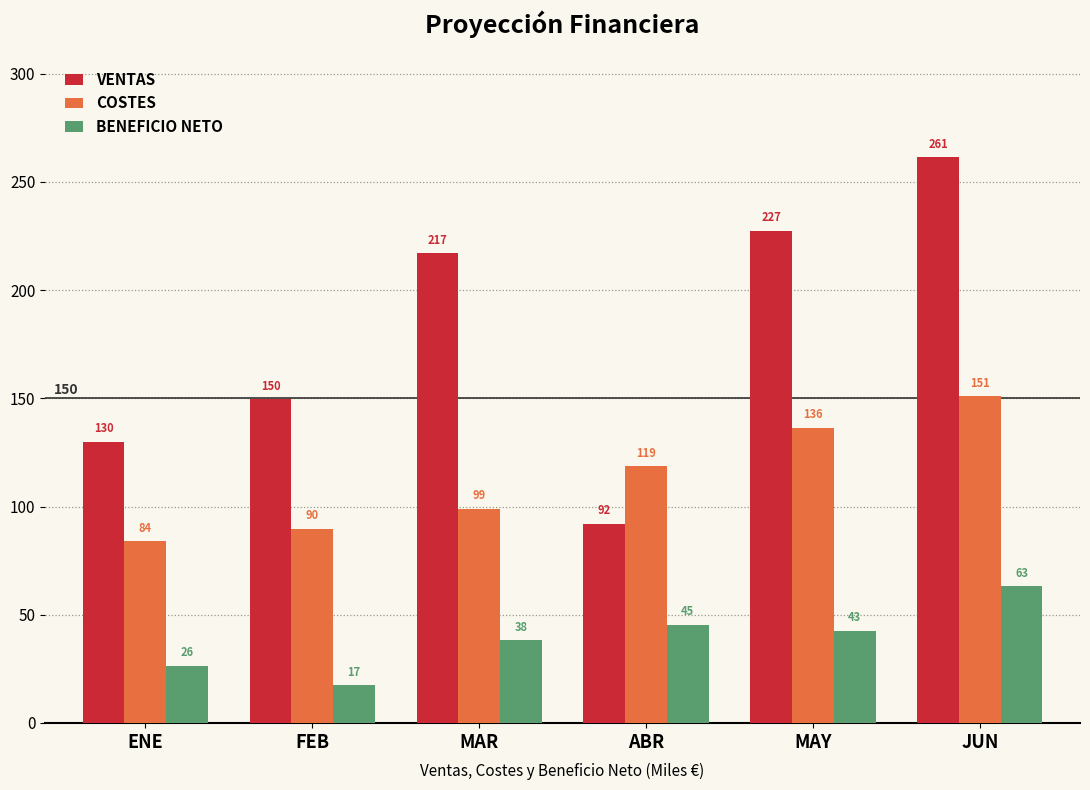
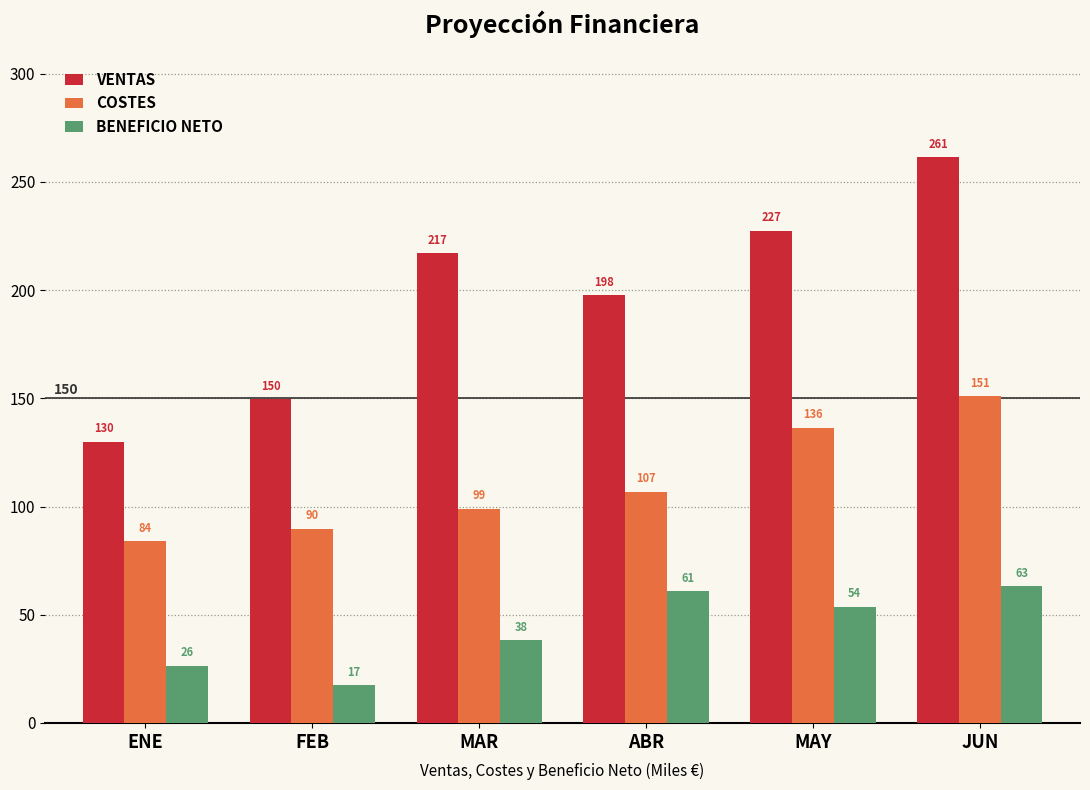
  {
    "VENTAS": {
      "ENE": 130,
      "FEB": 150,
      "MAR": 217,
-     "ABR": 92,
+     "ABR": 198,
      "MAY": 227,
      "JUN": 261
    },
    "COSTES": {
      "ENE": 84,
      "FEB": 90,
      "MAR": 99,
-     "ABR": 119,
+     "ABR": 107,
      "MAY": 136,
      "JUN": 151
    },
    "BENEFICIO NETO": {
      "ENE": 26,
      "FEB": 17,
      "MAR": 38,
-     "ABR": 45,
-     "MAY": 43,
+     "ABR": 61,
+     "MAY": 54,
      "JUN": 63
    }
  }
